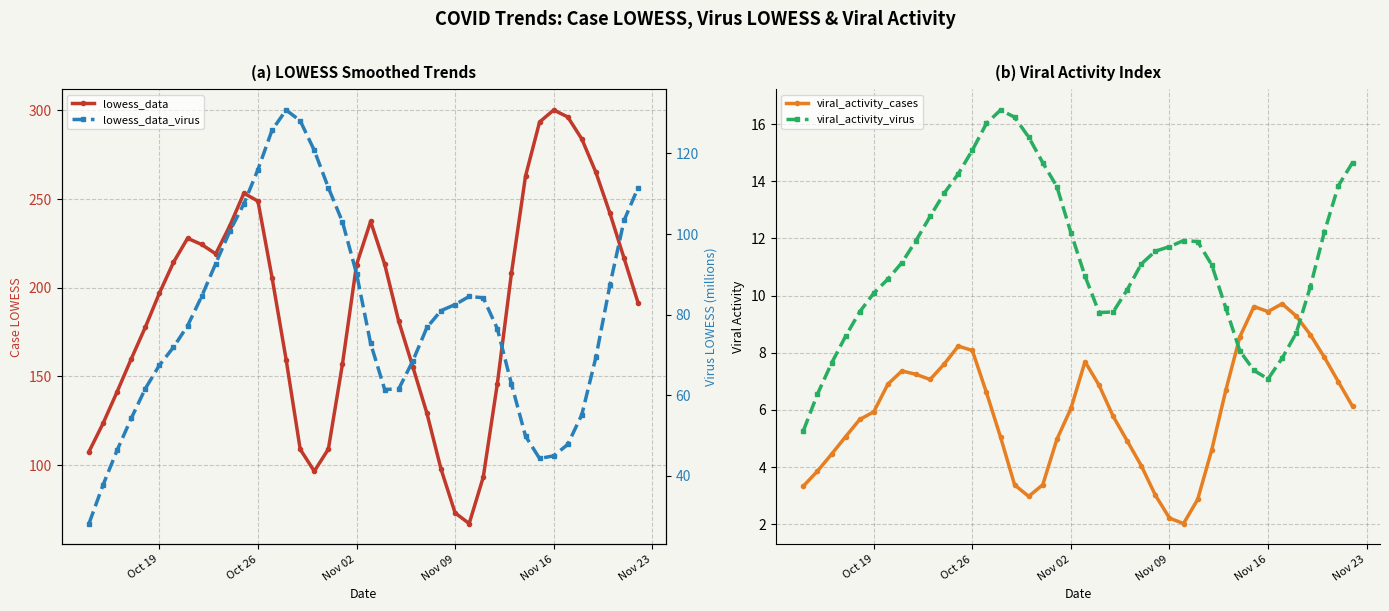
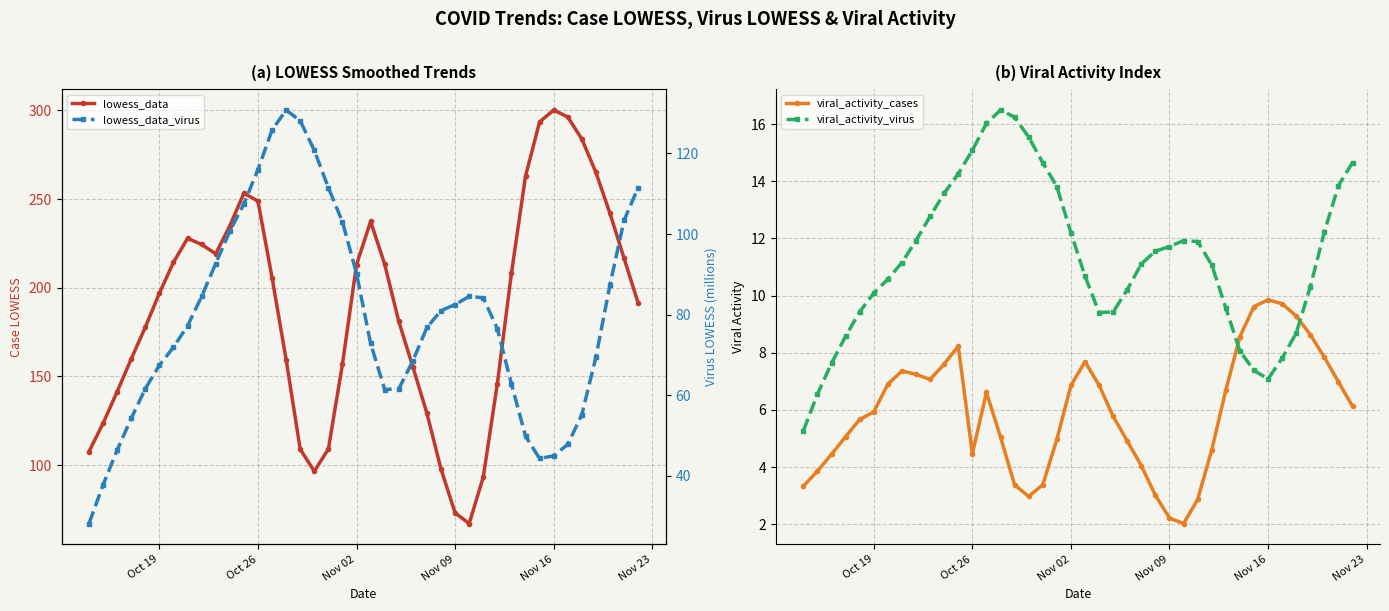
  {
    "(b) Viral Activity Index": {
      "viral_activity_cases": {
        "Oct 19": 5.9,
-       "Oct 26": 8.1,
-       "Nov 02": 6.0,
+       "Oct 26": 4.5,
+       "Nov 02": 6.9,
        "Nov 09": 2.2,
-       "Nov 16": 9.4
+       "Nov 16": 9.9
      },
      "viral_activity_virus": {
        "Oct 19": 10.1,
        "Oct 26": 15.1,
        "Nov 02": 12.2,
        "Nov 09": 11.7,
        "Nov 16": 7.1
      }
    }
  }
